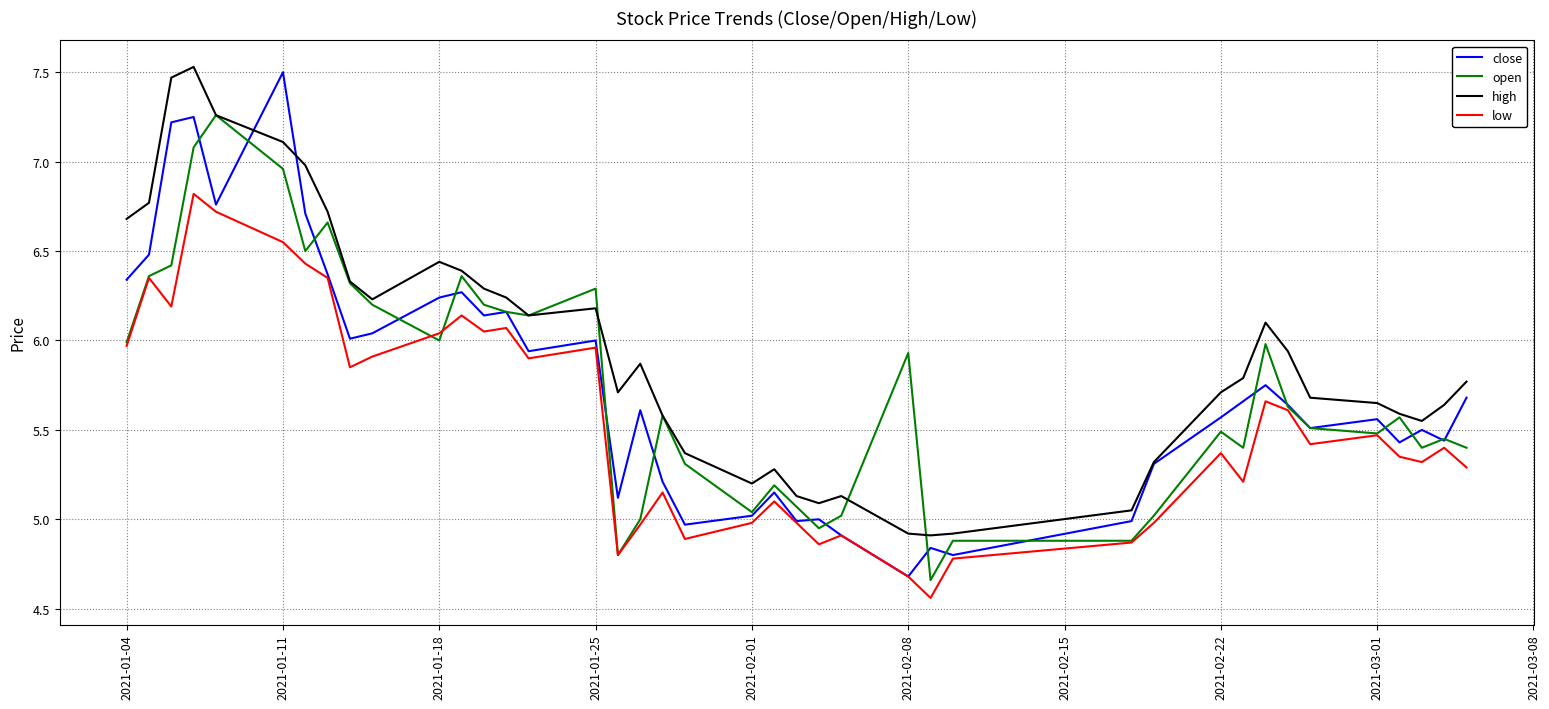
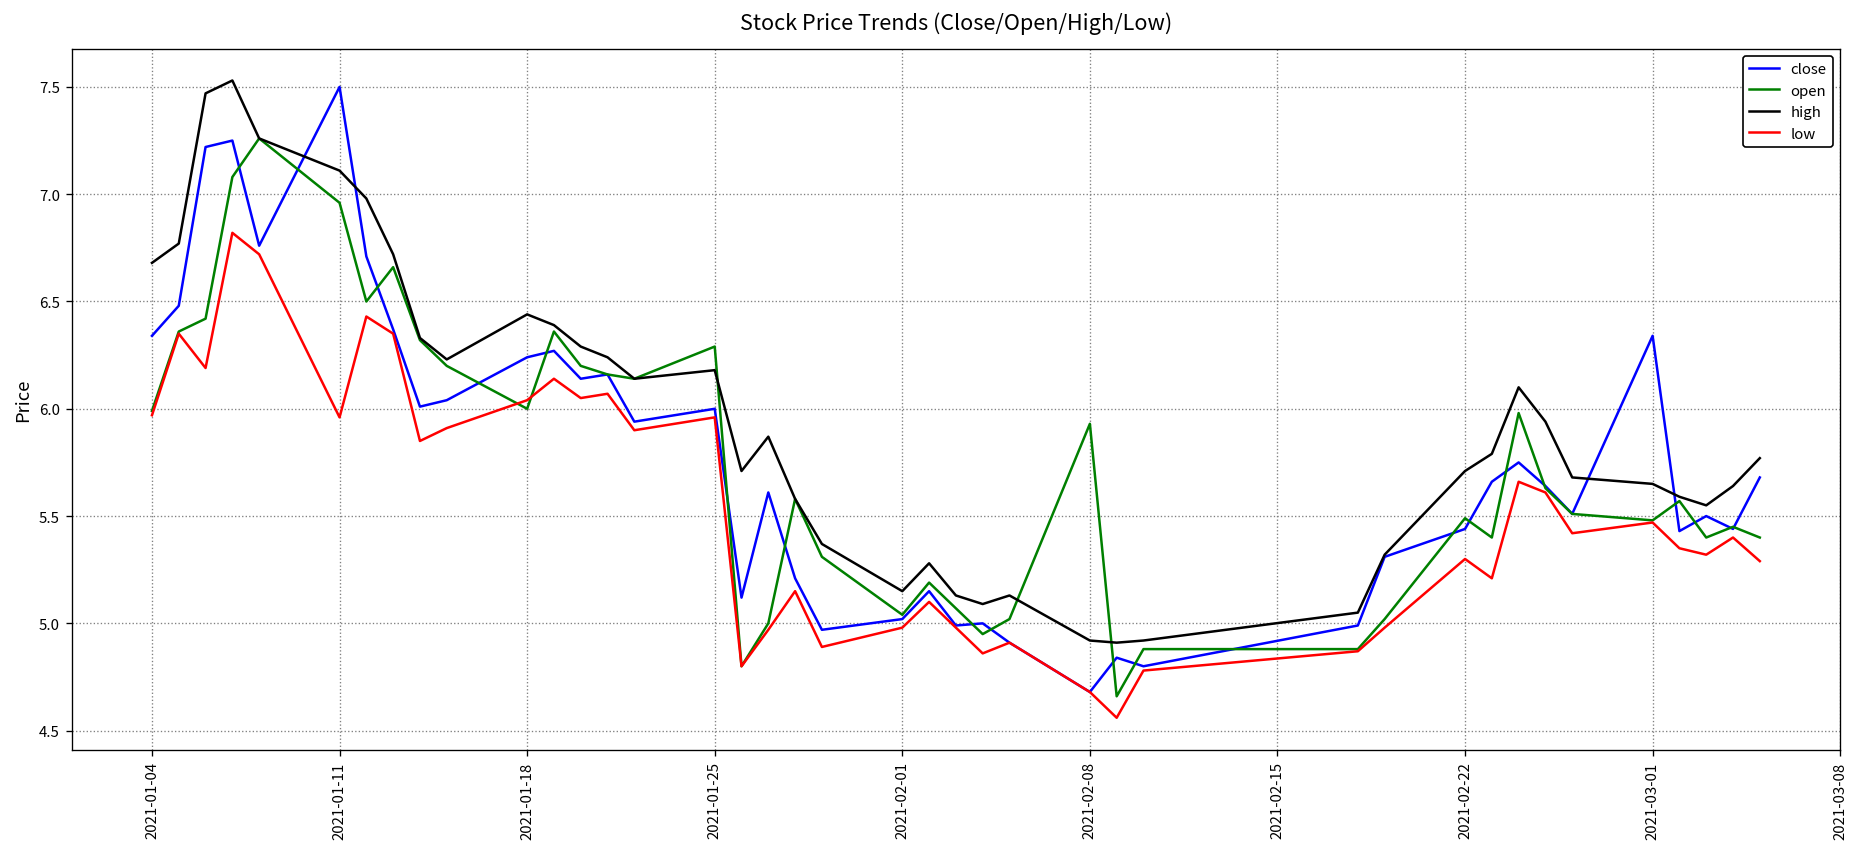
  {
    "close": {
      "2021-01-04": 6.34,
      "2021-01-11": 7.50,
      "2021-01-18": 6.24,
      "2021-01-25": 6.00,
      "2021-02-01": 5.02,
-     "2021-02-22": 5.57,
-     "2021-03-01": 5.56
+     "2021-02-22": 5.44,
+     "2021-03-01": 6.34
    },
    "open": {
      "2021-01-04": 5.99,
      "2021-01-11": 6.96,
      "2021-01-18": 6.00,
      "2021-01-25": 6.29,
      "2021-02-01": 5.04,
      "2021-02-08": 5.93,
      "2021-02-22": 5.49
    },
    "high": {
      "2021-01-04": 6.68,
      "2021-01-11": 7.11,
      "2021-01-18": 6.44,
      "2021-01-25": 6.18,
-     "2021-02-01": 5.20,
+     "2021-02-01": 5.15,
      "2021-02-08": 4.92,
      "2021-02-22": 5.71,
      "2021-03-01": 5.65
    },
    "low": {
      "2021-01-04": 5.97,
-     "2021-01-11": 6.55,
+     "2021-01-11": 5.96,
      "2021-01-18": 6.04,
      "2021-01-25": 5.96,
      "2021-02-01": 4.98,
-     "2021-02-22": 5.37
+     "2021-02-22": 5.30
    }
  }
